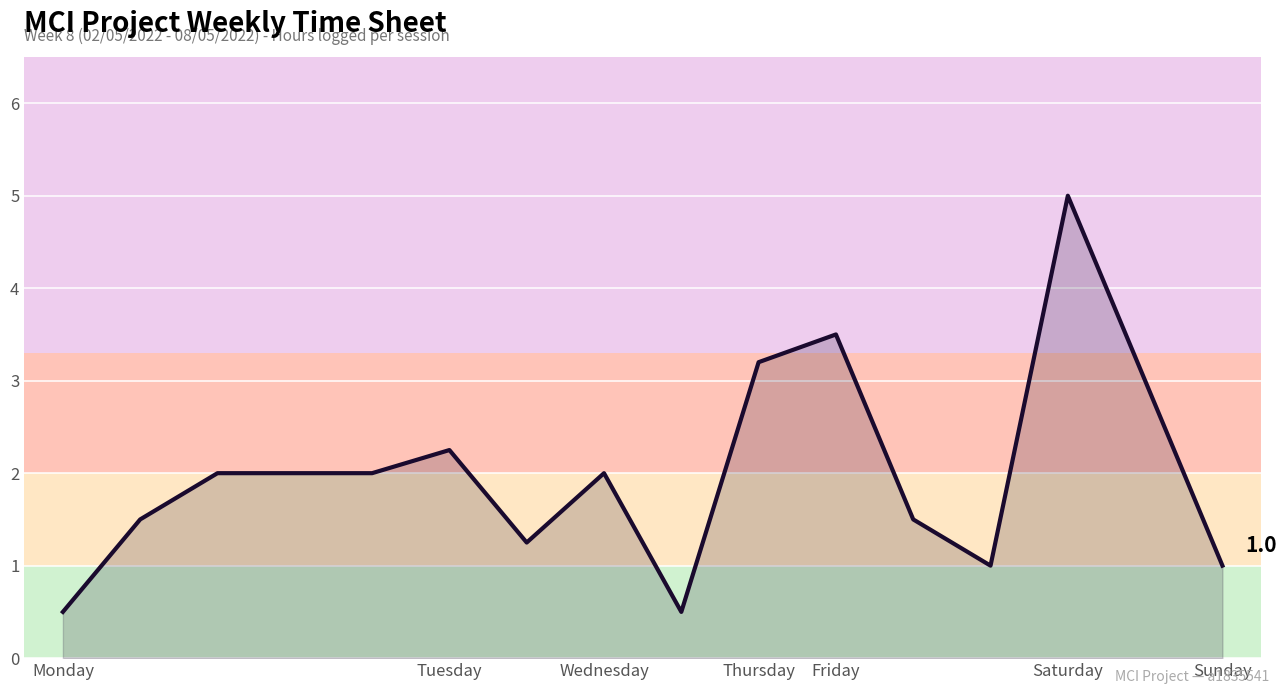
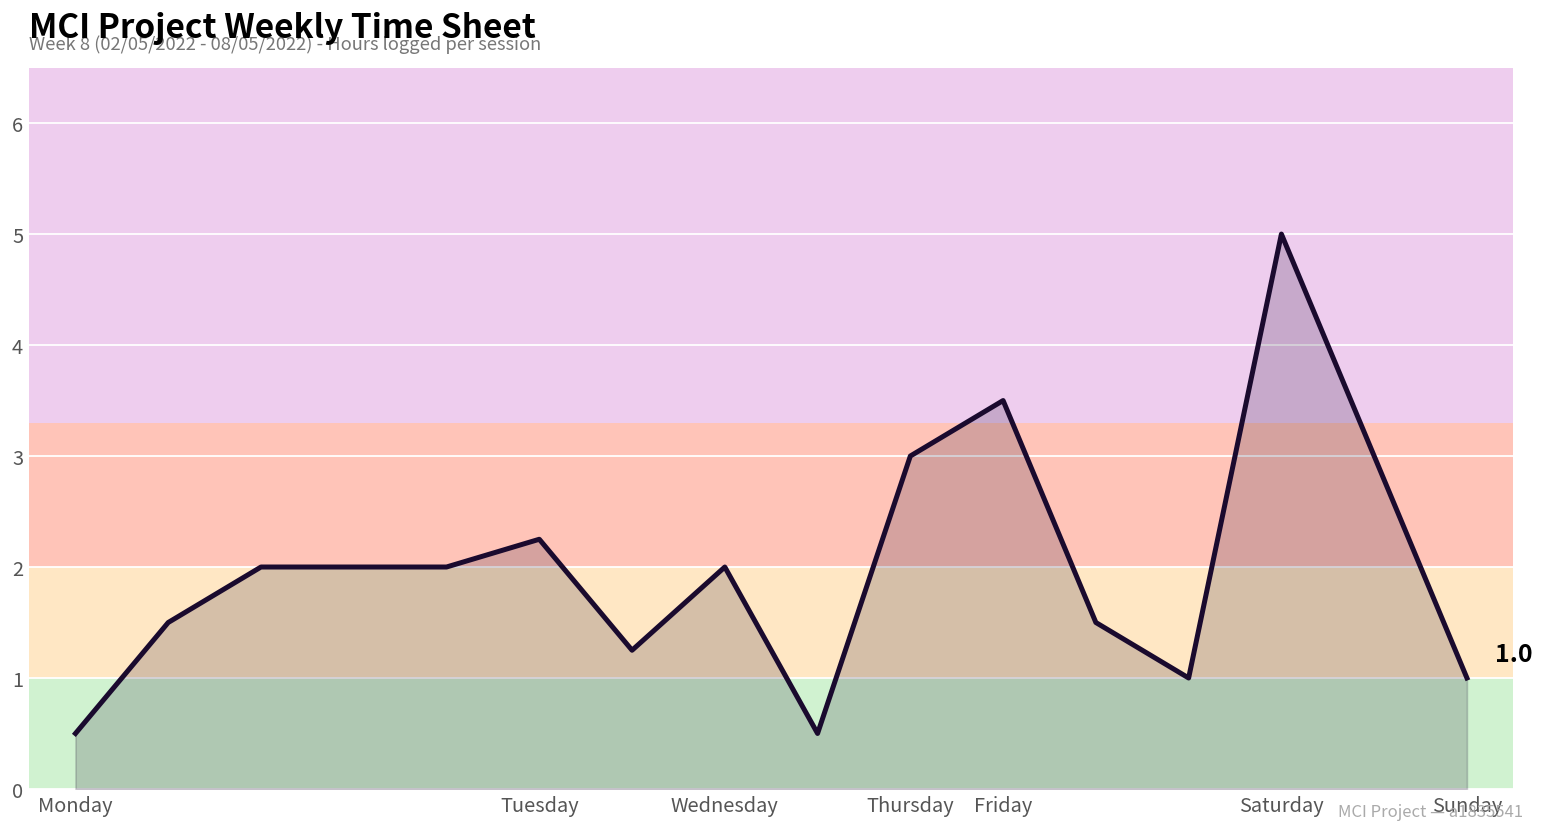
  {
-   "Thursday": 3.2,
+   "Thursday": 3.0,
    "Sunday": 1.0
  }
